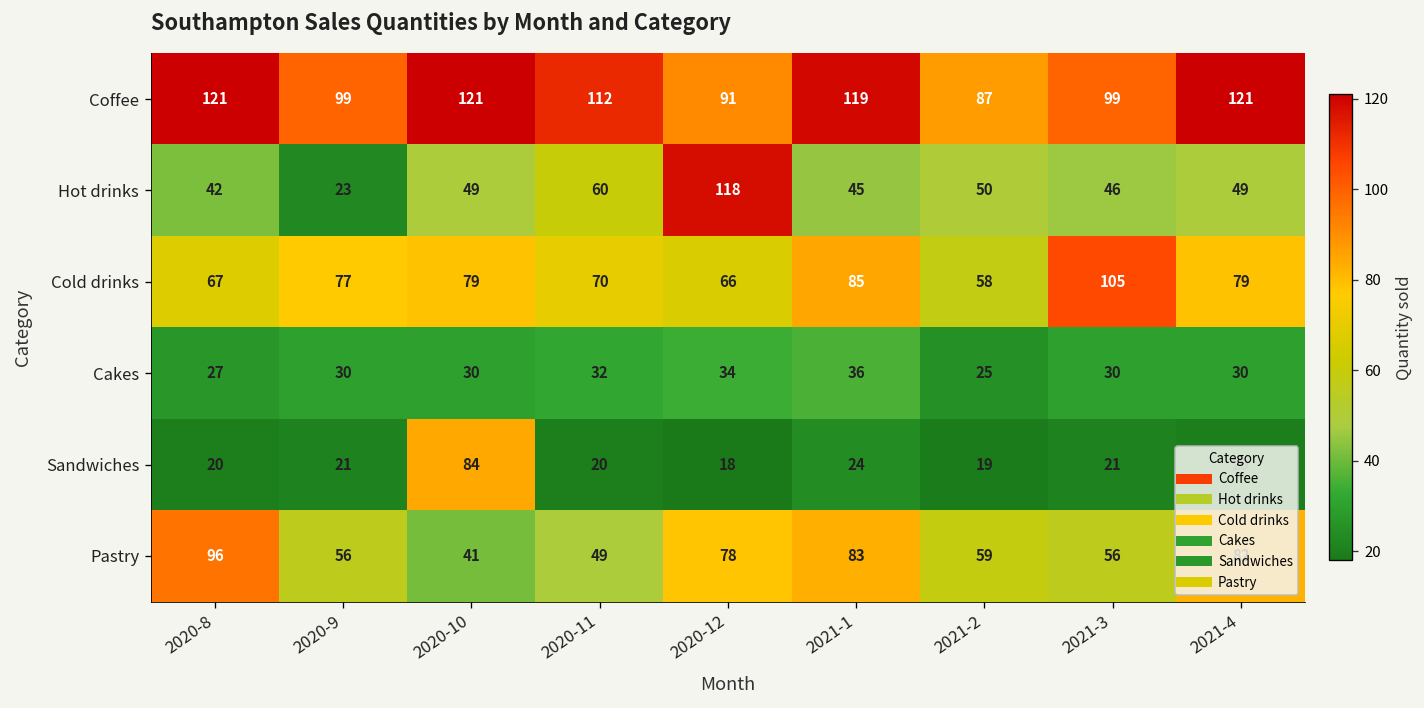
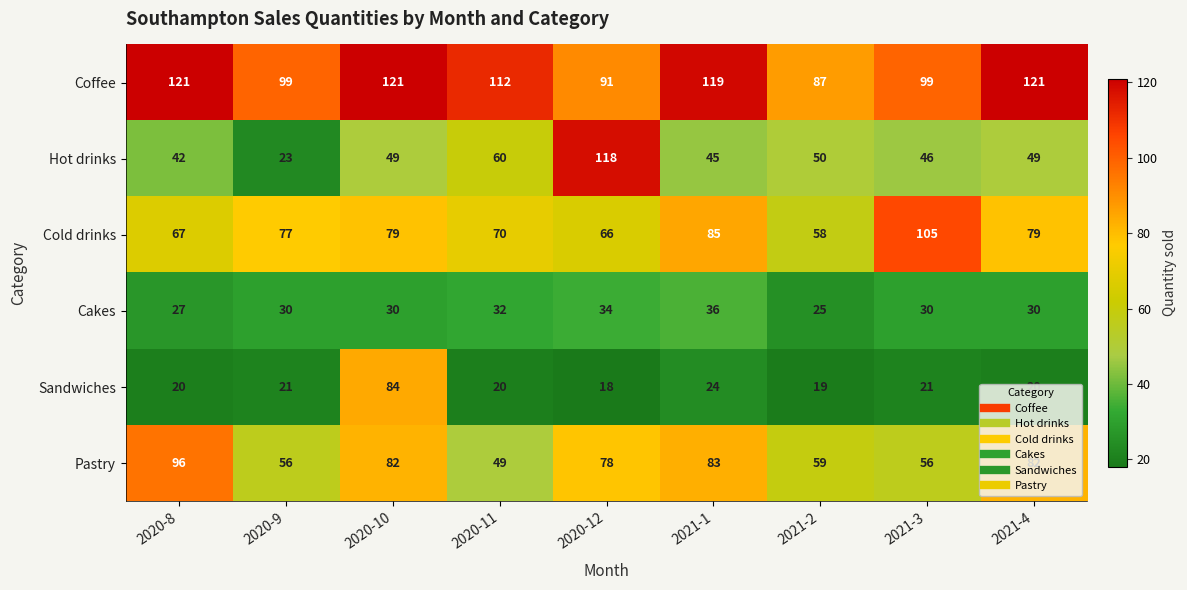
  {
    "Coffee": {
      "2020-8": 121,
      "2020-9": 99,
      "2020-10": 121,
      "2020-11": 112,
      "2020-12": 91,
      "2021-1": 119,
      "2021-2": 87,
      "2021-3": 99,
      "2021-4": 121
    },
    "Hot drinks": {
      "2020-8": 42,
      "2020-9": 23,
      "2020-10": 49,
      "2020-11": 60,
      "2020-12": 118,
      "2021-1": 45,
      "2021-2": 50,
      "2021-3": 46,
      "2021-4": 49
    },
    "Cold drinks": {
      "2020-8": 67,
      "2020-9": 77,
      "2020-10": 79,
      "2020-11": 70,
      "2020-12": 66,
      "2021-1": 85,
      "2021-2": 58,
      "2021-3": 105,
      "2021-4": 79
    },
    "Cakes": {
      "2020-8": 27,
      "2020-9": 30,
      "2020-10": 30,
      "2020-11": 32,
      "2020-12": 34,
      "2021-1": 36,
      "2021-2": 25,
      "2021-3": 30,
      "2021-4": 30
    },
    "Sandwiches": {
      "2020-8": 20,
      "2020-9": 21,
      "2020-10": 84,
      "2020-11": 20,
      "2020-12": 18,
      "2021-1": 24,
      "2021-2": 19,
      "2021-3": 21
    },
    "Pastry": {
      "2020-8": 96,
      "2020-9": 56,
-     "2020-10": 41,
+     "2020-10": 82,
      "2020-11": 49,
      "2020-12": 78,
      "2021-1": 83,
      "2021-2": 59,
      "2021-3": 56
    }
  }
